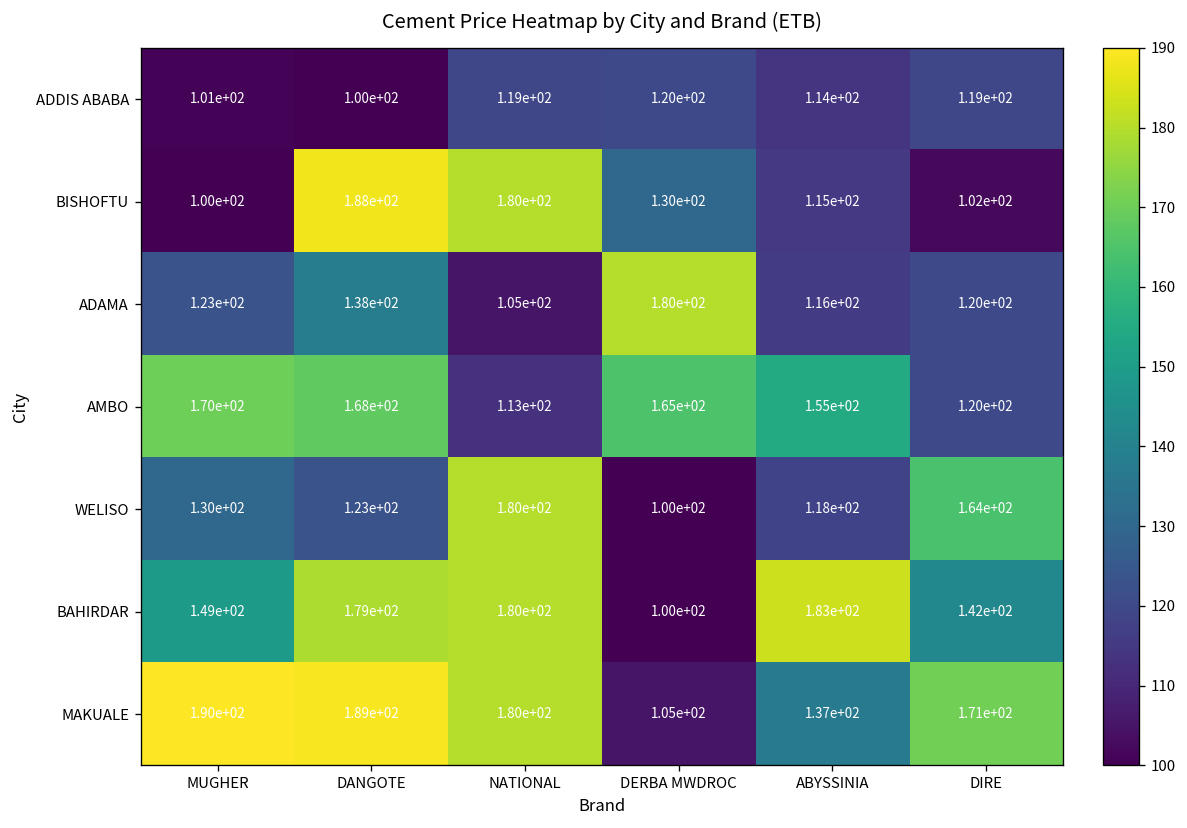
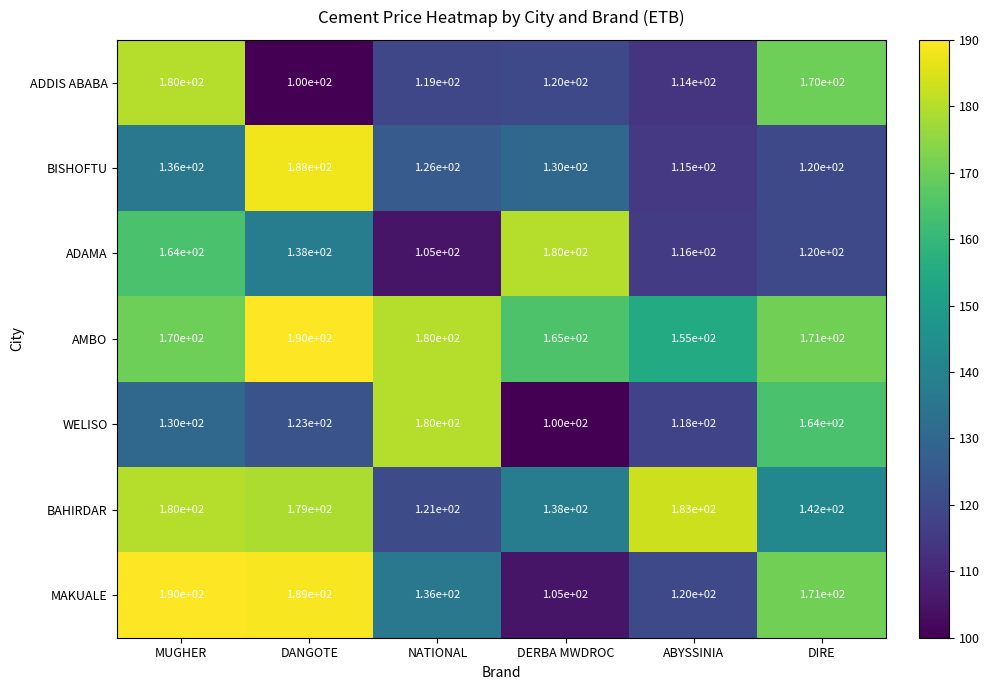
  {
    "ADDIS ABABA": {
-     "MUGHER": "1.01e+02",
+     "MUGHER": "1.80e+02",
      "DANGOTE": "1.00e+02",
      "NATIONAL": "1.19e+02",
      "DERBA MWDROC": "1.20e+02",
      "ABYSSINIA": "1.14e+02",
-     "DIRE": "1.19e+02"
+     "DIRE": "1.70e+02"
    },
    "BISHOFTU": {
-     "MUGHER": "1.00e+02",
+     "MUGHER": "1.36e+02",
      "DANGOTE": "1.88e+02",
-     "NATIONAL": "1.80e+02",
+     "NATIONAL": "1.26e+02",
      "DERBA MWDROC": "1.30e+02",
      "ABYSSINIA": "1.15e+02",
-     "DIRE": "1.02e+02"
+     "DIRE": "1.20e+02"
    },
    "ADAMA": {
-     "MUGHER": "1.23e+02",
+     "MUGHER": "1.64e+02",
      "DANGOTE": "1.38e+02",
      "NATIONAL": "1.05e+02",
      "DERBA MWDROC": "1.80e+02",
      "ABYSSINIA": "1.16e+02",
      "DIRE": "1.20e+02"
    },
    "AMBO": {
      "MUGHER": "1.70e+02",
-     "DANGOTE": "1.68e+02",
-     "NATIONAL": "1.13e+02",
+     "DANGOTE": "1.90e+02",
+     "NATIONAL": "1.80e+02",
      "DERBA MWDROC": "1.65e+02",
      "ABYSSINIA": "1.55e+02",
-     "DIRE": "1.20e+02"
+     "DIRE": "1.71e+02"
    },
    "WELISO": {
      "MUGHER": "1.30e+02",
      "DANGOTE": "1.23e+02",
      "NATIONAL": "1.80e+02",
      "DERBA MWDROC": "1.00e+02",
      "ABYSSINIA": "1.18e+02",
      "DIRE": "1.64e+02"
    },
    "BAHIRDAR": {
-     "MUGHER": "1.49e+02",
+     "MUGHER": "1.80e+02",
      "DANGOTE": "1.79e+02",
-     "NATIONAL": "1.80e+02",
-     "DERBA MWDROC": "1.00e+02",
+     "NATIONAL": "1.21e+02",
+     "DERBA MWDROC": "1.38e+02",
      "ABYSSINIA": "1.83e+02",
      "DIRE": "1.42e+02"
    },
    "MAKUALE": {
      "MUGHER": "1.90e+02",
      "DANGOTE": "1.89e+02",
-     "NATIONAL": "1.80e+02",
+     "NATIONAL": "1.36e+02",
      "DERBA MWDROC": "1.05e+02",
-     "ABYSSINIA": "1.37e+02",
+     "ABYSSINIA": "1.20e+02",
      "DIRE": "1.71e+02"
    }
  }
